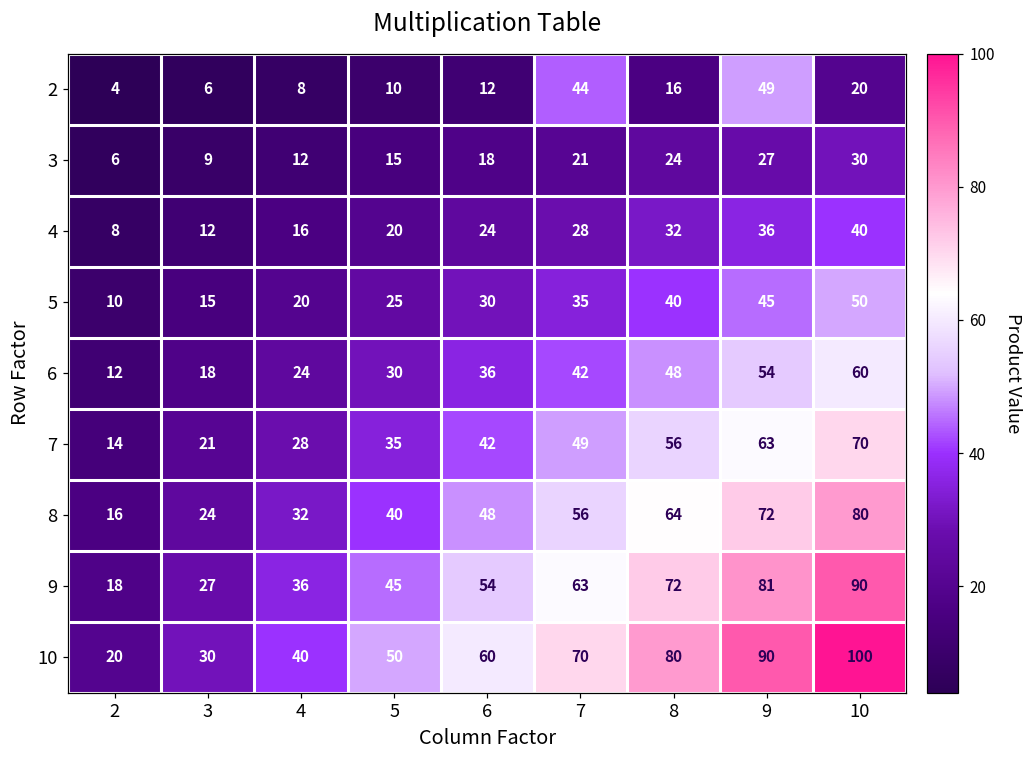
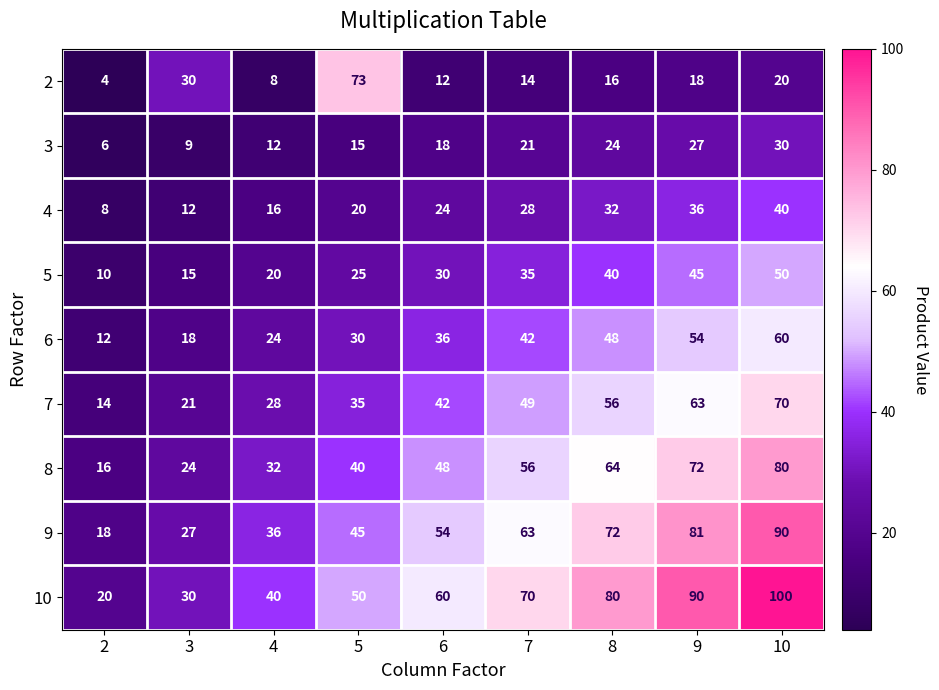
  {
    "2": {
      "2": 4,
-     "3": 6,
+     "3": 30,
      "4": 8,
-     "5": 10,
+     "5": 73,
      "6": 12,
-     "7": 44,
+     "7": 14,
      "8": 16,
-     "9": 49,
+     "9": 18,
      "10": 20
    },
    "3": {
      "2": 6,
      "3": 9,
      "4": 12,
      "5": 15,
      "6": 18,
      "7": 21,
      "8": 24,
      "9": 27,
      "10": 30
    },
    "4": {
      "2": 8,
      "3": 12,
      "4": 16,
      "5": 20,
      "6": 24,
      "7": 28,
      "8": 32,
      "9": 36,
      "10": 40
    },
    "5": {
      "2": 10,
      "3": 15,
      "4": 20,
      "5": 25,
      "6": 30,
      "7": 35,
      "8": 40,
      "9": 45,
      "10": 50
    },
    "6": {
      "2": 12,
      "3": 18,
      "4": 24,
      "5": 30,
      "6": 36,
      "7": 42,
      "8": 48,
      "9": 54,
      "10": 60
    },
    "7": {
      "2": 14,
      "3": 21,
      "4": 28,
      "5": 35,
      "6": 42,
      "7": 49,
      "8": 56,
      "9": 63,
      "10": 70
    },
    "8": {
      "2": 16,
      "3": 24,
      "4": 32,
      "5": 40,
      "6": 48,
      "7": 56,
      "8": 64,
      "9": 72,
      "10": 80
    },
    "9": {
      "2": 18,
      "3": 27,
      "4": 36,
      "5": 45,
      "6": 54,
      "7": 63,
      "8": 72,
      "9": 81,
      "10": 90
    },
    "10": {
      "2": 20,
      "3": 30,
      "4": 40,
      "5": 50,
      "6": 60,
      "7": 70,
      "8": 80,
      "9": 90,
      "10": 100
    }
  }
